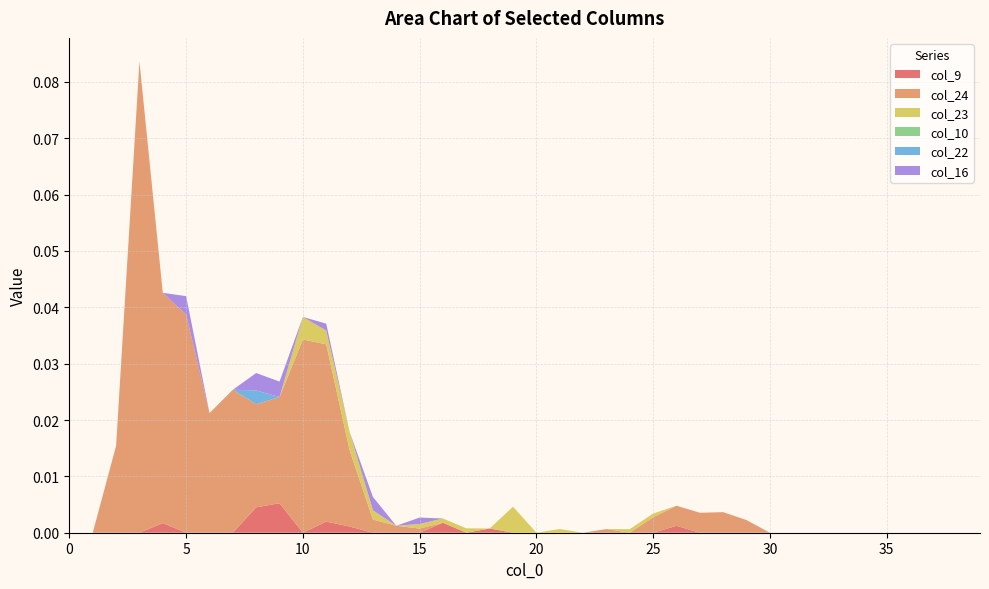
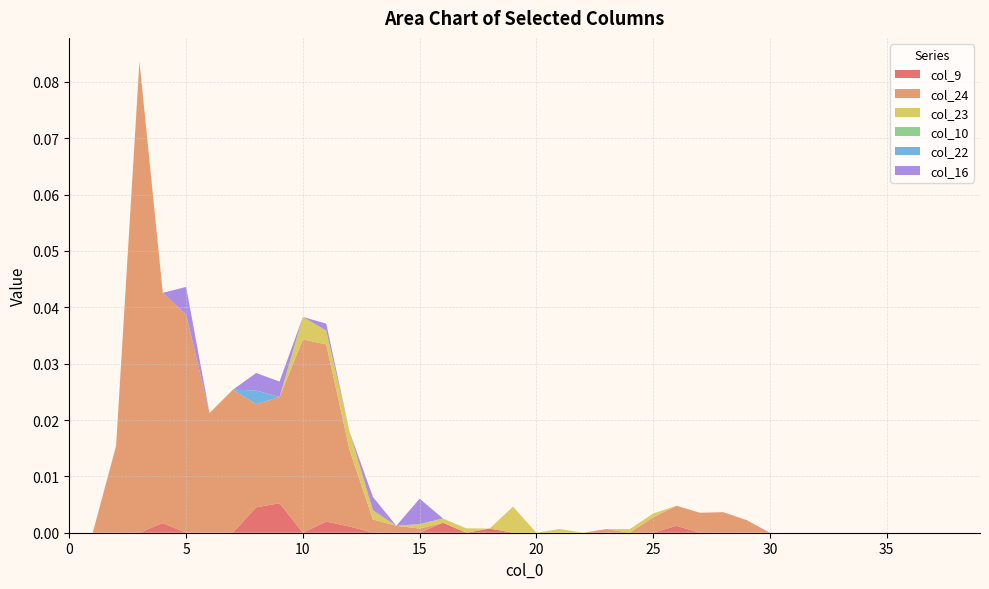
  {
    "col_16": {
-     "5": 0.003,
-     "15": 0.001
+     "5": 0.005,
+     "15": 0.004
    }
  }
